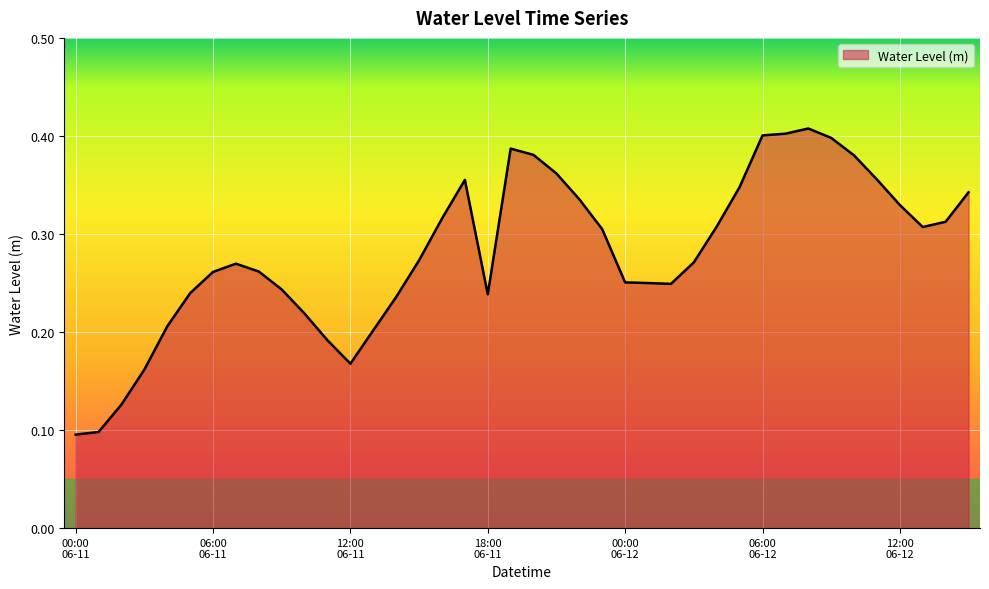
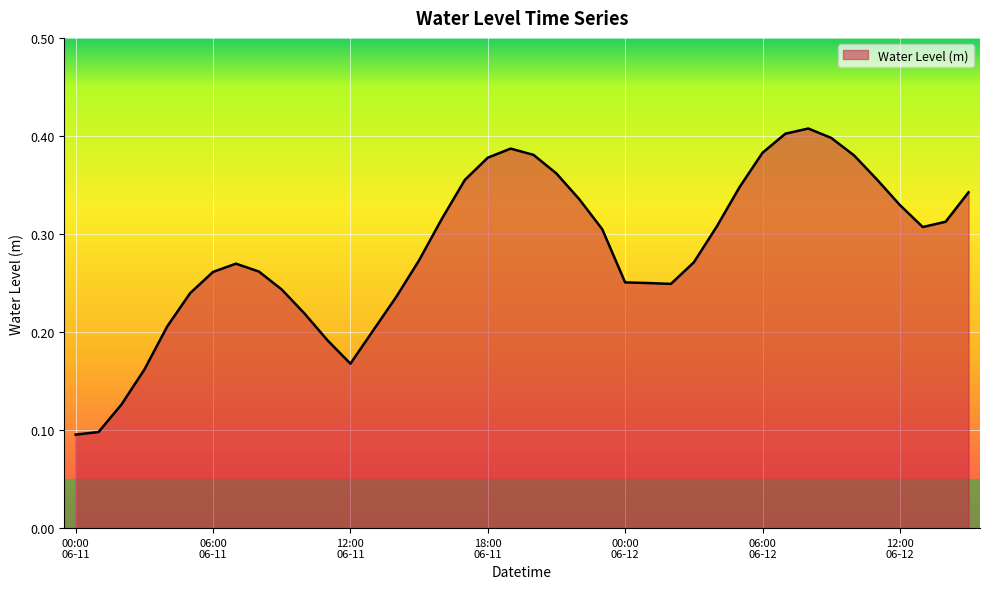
  {
    "00:00 06-11": 0.10,
    "06:00 06-11": 0.26,
    "12:00 06-11": 0.17,
-   "18:00 06-11": 0.24,
+   "18:00 06-11": 0.38,
    "00:00 06-12": 0.25,
-   "06:00 06-12": 0.40,
+   "06:00 06-12": 0.38,
    "12:00 06-12": 0.33
  }
